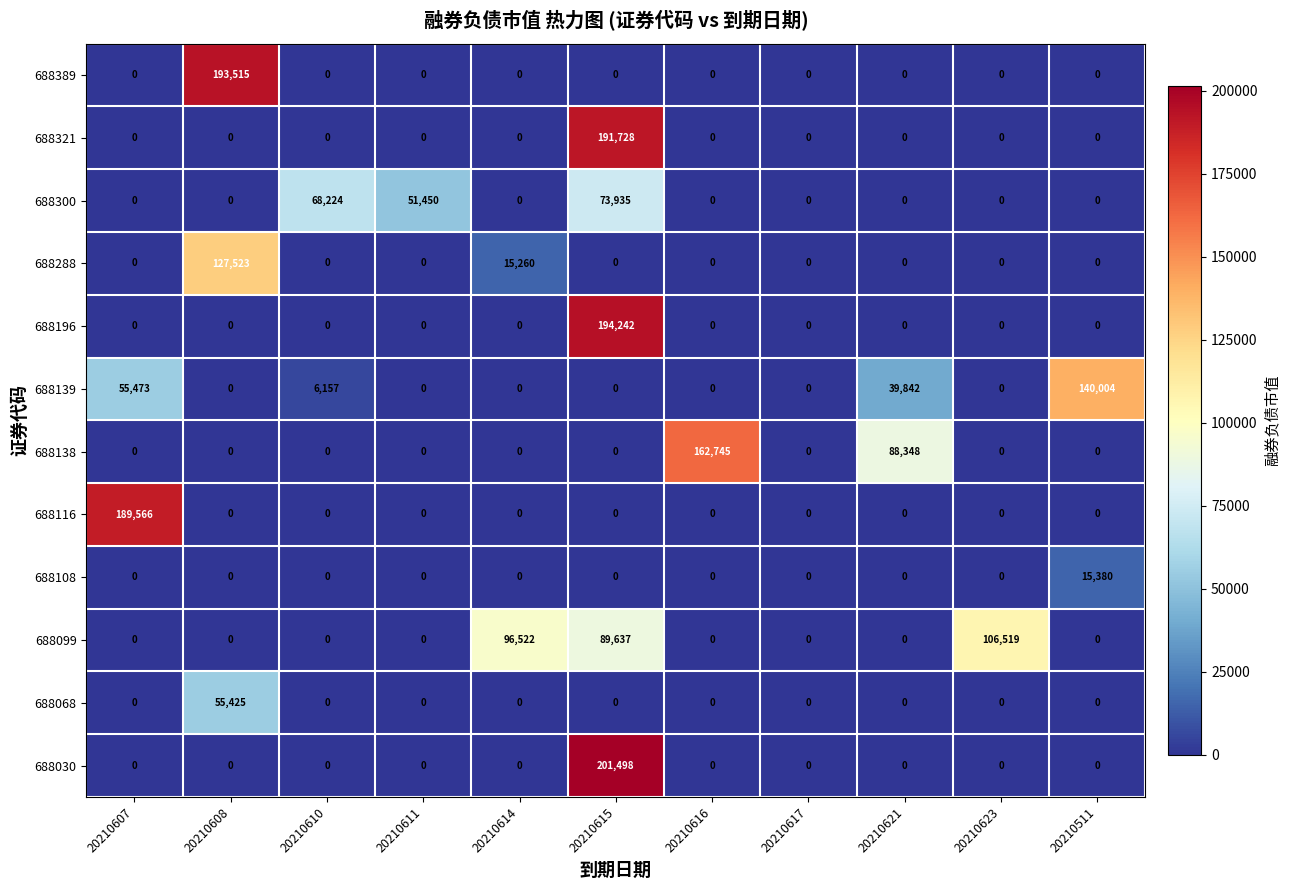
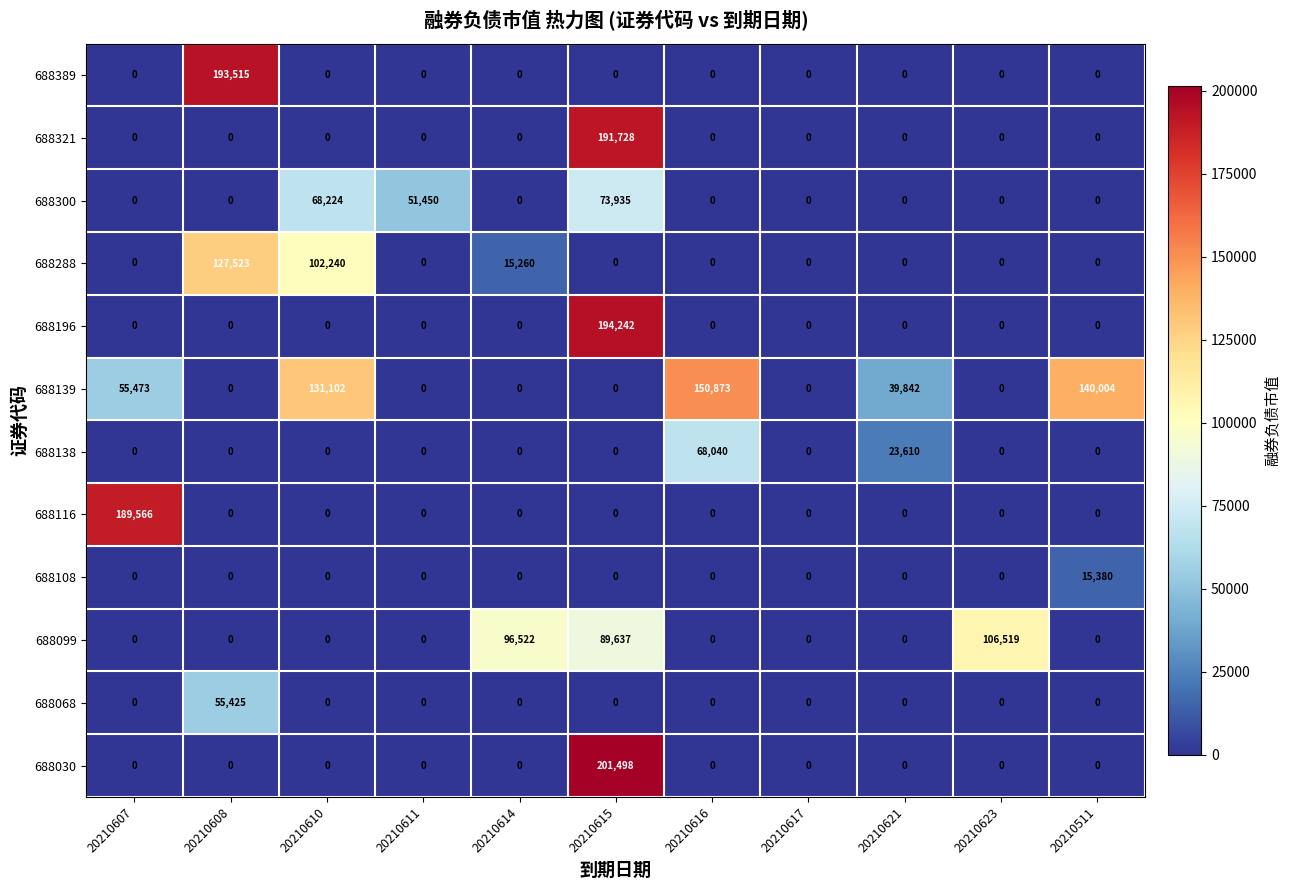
  {
    "688389": {
      "20210607": "0",
      "20210608": "193,515",
      "20210610": "0",
      "20210611": "0",
      "20210614": "0",
      "20210615": "0",
      "20210616": "0",
      "20210617": "0",
      "20210621": "0",
      "20210623": "0",
      "20210511": "0"
    },
    "688321": {
      "20210607": "0",
      "20210608": "0",
      "20210610": "0",
      "20210611": "0",
      "20210614": "0",
      "20210615": "191,728",
      "20210616": "0",
      "20210617": "0",
      "20210621": "0",
      "20210623": "0",
      "20210511": "0"
    },
    "688300": {
      "20210607": "0",
      "20210608": "0",
      "20210610": "68,224",
      "20210611": "51,450",
      "20210614": "0",
      "20210615": "73,935",
      "20210616": "0",
      "20210617": "0",
      "20210621": "0",
      "20210623": "0",
      "20210511": "0"
    },
    "688288": {
      "20210607": "0",
      "20210608": "127,523",
-     "20210610": "0",
+     "20210610": "102,240",
      "20210611": "0",
      "20210614": "15,260",
      "20210615": "0",
      "20210616": "0",
      "20210617": "0",
      "20210621": "0",
      "20210623": "0",
      "20210511": "0"
    },
    "688196": {
      "20210607": "0",
      "20210608": "0",
      "20210610": "0",
      "20210611": "0",
      "20210614": "0",
      "20210615": "194,242",
      "20210616": "0",
      "20210617": "0",
      "20210621": "0",
      "20210623": "0",
      "20210511": "0"
    },
    "688139": {
      "20210607": "55,473",
      "20210608": "0",
-     "20210610": "6,157",
+     "20210610": "131,102",
      "20210611": "0",
      "20210614": "0",
      "20210615": "0",
-     "20210616": "0",
+     "20210616": "150,873",
      "20210617": "0",
      "20210621": "39,842",
      "20210623": "0",
      "20210511": "140,004"
    },
    "688138": {
      "20210607": "0",
      "20210608": "0",
      "20210610": "0",
      "20210611": "0",
      "20210614": "0",
      "20210615": "0",
-     "20210616": "162,745",
+     "20210616": "68,040",
      "20210617": "0",
-     "20210621": "88,348",
+     "20210621": "23,610",
      "20210623": "0",
      "20210511": "0"
    },
    "688116": {
      "20210607": "189,566",
      "20210608": "0",
      "20210610": "0",
      "20210611": "0",
      "20210614": "0",
      "20210615": "0",
      "20210616": "0",
      "20210617": "0",
      "20210621": "0",
      "20210623": "0",
      "20210511": "0"
    },
    "688108": {
      "20210607": "0",
      "20210608": "0",
      "20210610": "0",
      "20210611": "0",
      "20210614": "0",
      "20210615": "0",
      "20210616": "0",
      "20210617": "0",
      "20210621": "0",
      "20210623": "0",
      "20210511": "15,380"
    },
    "688099": {
      "20210607": "0",
      "20210608": "0",
      "20210610": "0",
      "20210611": "0",
      "20210614": "96,522",
      "20210615": "89,637",
      "20210616": "0",
      "20210617": "0",
      "20210621": "0",
      "20210623": "106,519",
      "20210511": "0"
    },
    "688068": {
      "20210607": "0",
      "20210608": "55,425",
      "20210610": "0",
      "20210611": "0",
      "20210614": "0",
      "20210615": "0",
      "20210616": "0",
      "20210617": "0",
      "20210621": "0",
      "20210623": "0",
      "20210511": "0"
    },
    "688030": {
      "20210607": "0",
      "20210608": "0",
      "20210610": "0",
      "20210611": "0",
      "20210614": "0",
      "20210615": "201,498",
      "20210616": "0",
      "20210617": "0",
      "20210621": "0",
      "20210623": "0",
      "20210511": "0"
    }
  }
